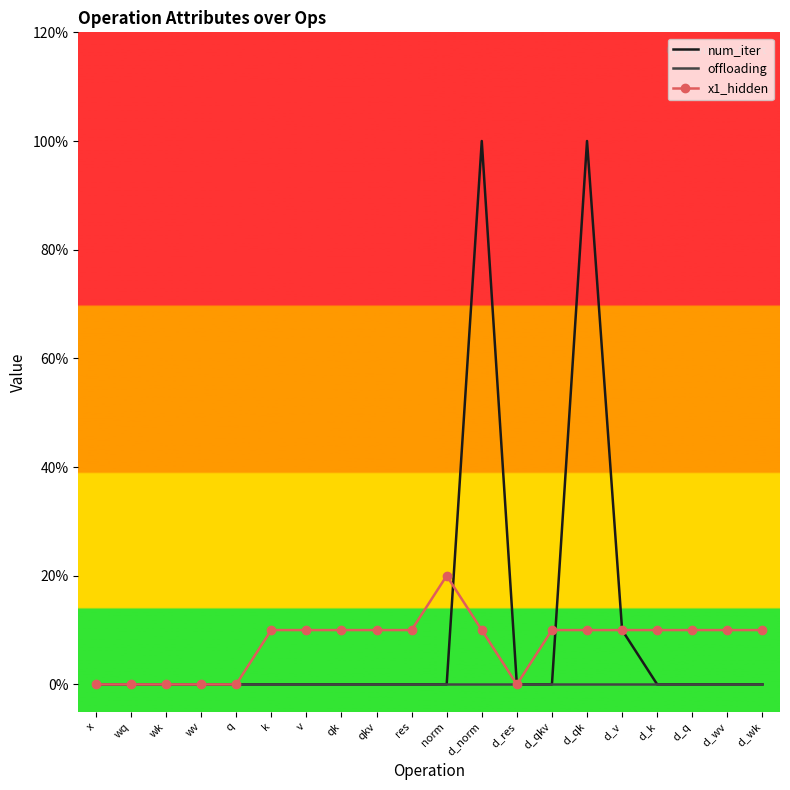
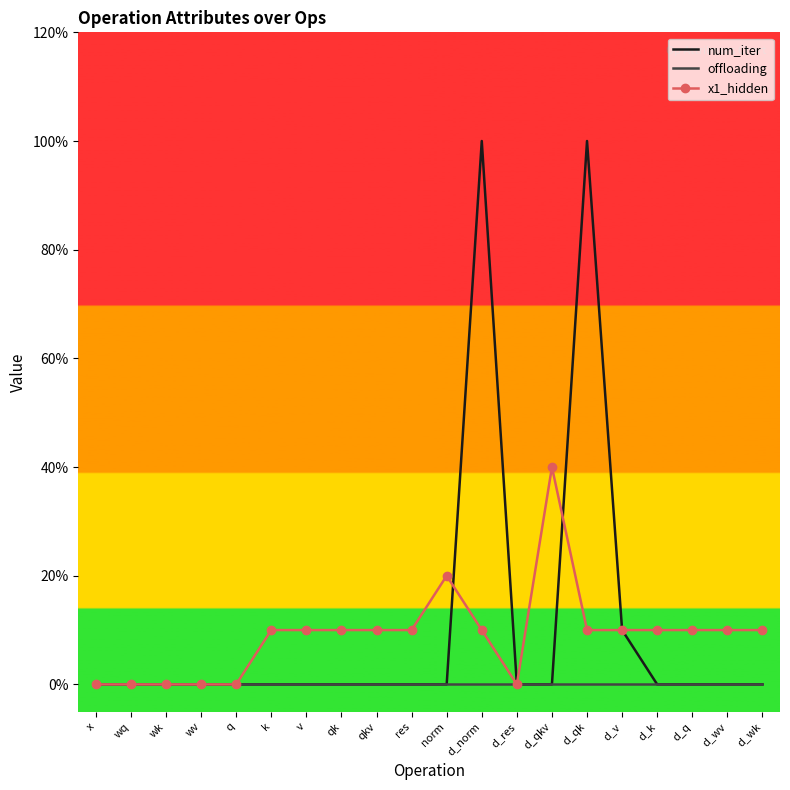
  {
    "num_iter": {
      "d_norm": "100%",
      "d_qk": "100%"
    },
    "offloading": {
      "d_norm": "0%",
      "d_qk": "0%",
      "d_v": "0%"
    },
    "x1_hidden": {
      "k": "10%",
      "v": "10%",
      "qk": "10%",
      "qkv": "10%",
      "res": "10%",
      "norm": "20%",
      "d_norm": "10%",
-     "d_qkv": "10%",
+     "d_qkv": "40%",
      "d_qk": "10%",
      "d_k": "10%",
      "d_q": "10%",
      "d_wv": "10%",
      "d_wk": "10%"
    }
  }
